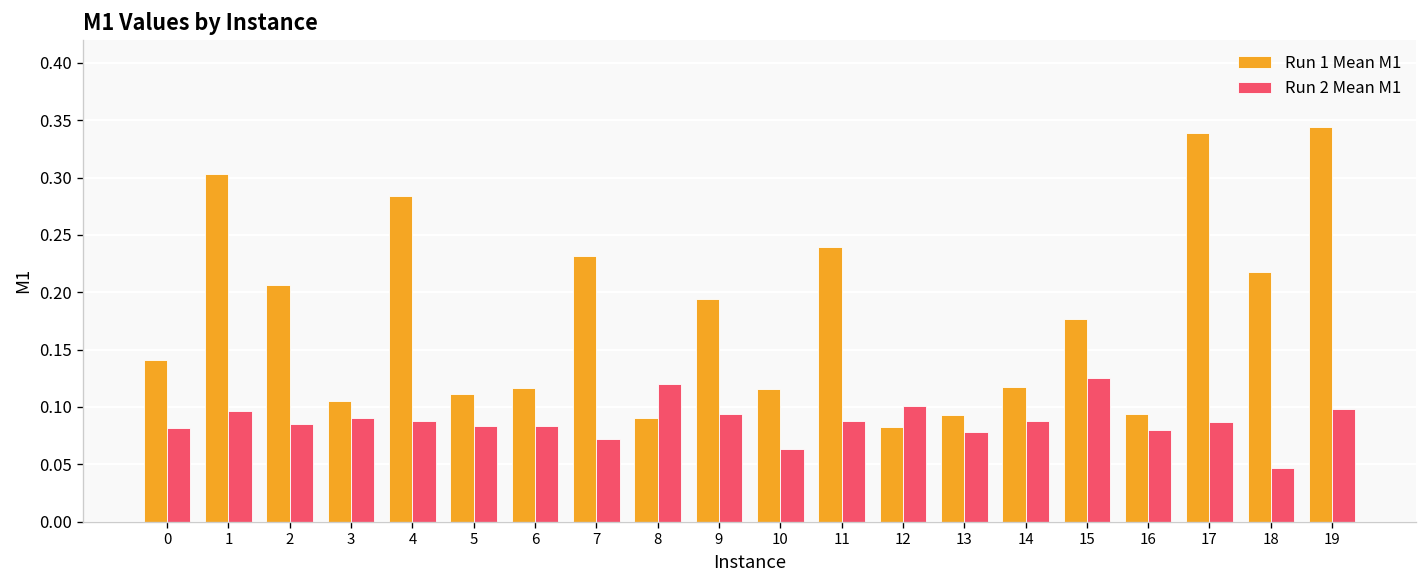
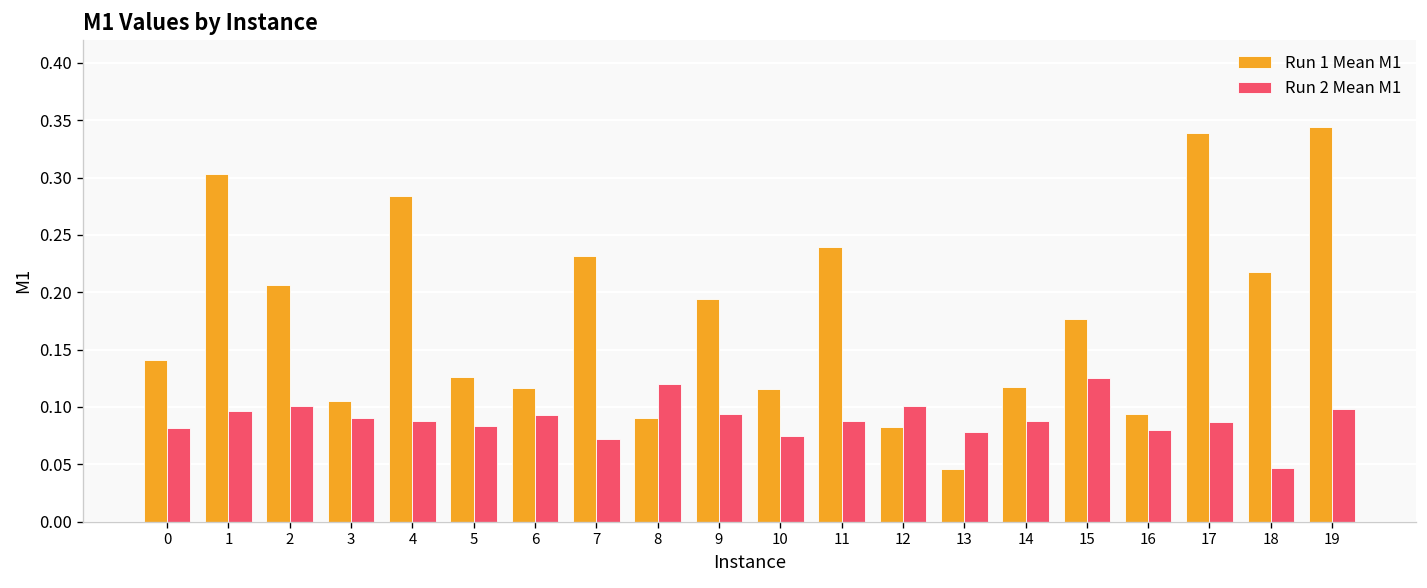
  {
    "Run 1 Mean M1": {
      "0": 0.14,
      "1": 0.30,
      "2": 0.21,
      "3": 0.11,
      "4": 0.28,
-     "5": 0.11,
+     "5": 0.13,
      "6": 0.12,
      "7": 0.23,
      "8": 0.09,
      "9": 0.19,
      "10": 0.12,
      "11": 0.24,
      "12": 0.08,
-     "13": 0.09,
+     "13": 0.05,
      "14": 0.12,
      "15": 0.18,
      "16": 0.09,
      "17": 0.34,
      "18": 0.22,
      "19": 0.34
    },
    "Run 2 Mean M1": {
      "0": 0.08,
      "1": 0.10,
-     "2": 0.08,
+     "2": 0.10,
      "3": 0.09,
      "4": 0.09,
      "5": 0.08,
-     "6": 0.08,
+     "6": 0.09,
      "7": 0.07,
      "8": 0.12,
      "9": 0.09,
-     "10": 0.06,
+     "10": 0.07,
      "11": 0.09,
      "12": 0.10,
      "13": 0.08,
      "14": 0.09,
      "15": 0.13,
      "16": 0.08,
      "17": 0.09,
      "18": 0.05,
      "19": 0.10
    }
  }
